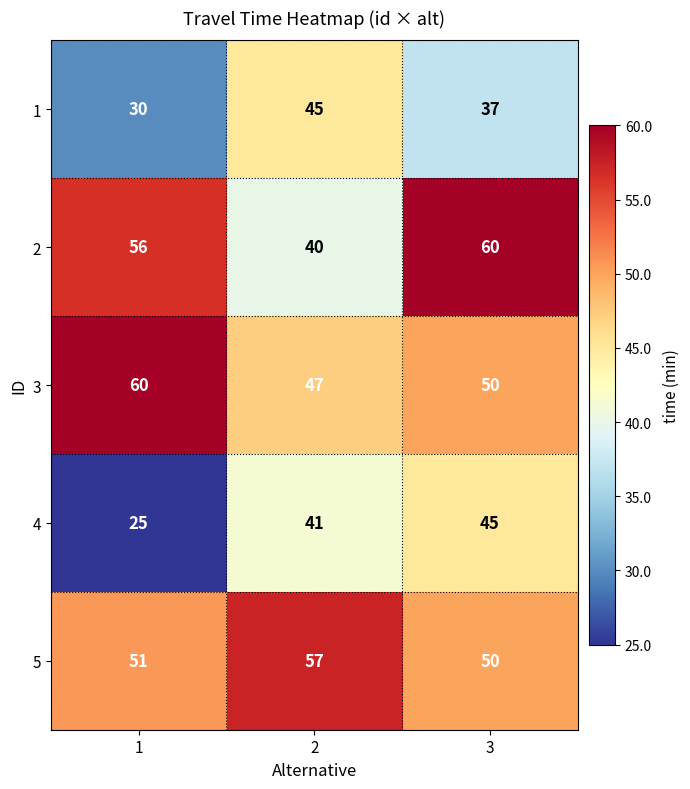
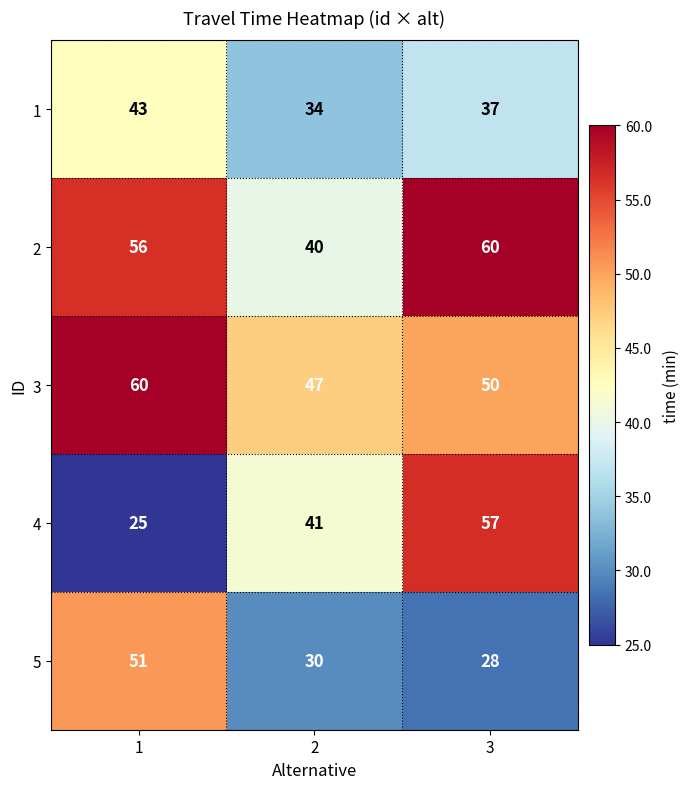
  {
    "1": {
-     "1": 30,
-     "2": 45,
+     "1": 43,
+     "2": 34,
      "3": 37
    },
    "2": {
      "1": 56,
      "2": 40,
      "3": 60
    },
    "3": {
      "1": 60,
      "2": 47,
      "3": 50
    },
    "4": {
      "1": 25,
      "2": 41,
-     "3": 45
+     "3": 57
    },
    "5": {
      "1": 51,
-     "2": 57,
-     "3": 50
+     "2": 30,
+     "3": 28
    }
  }
